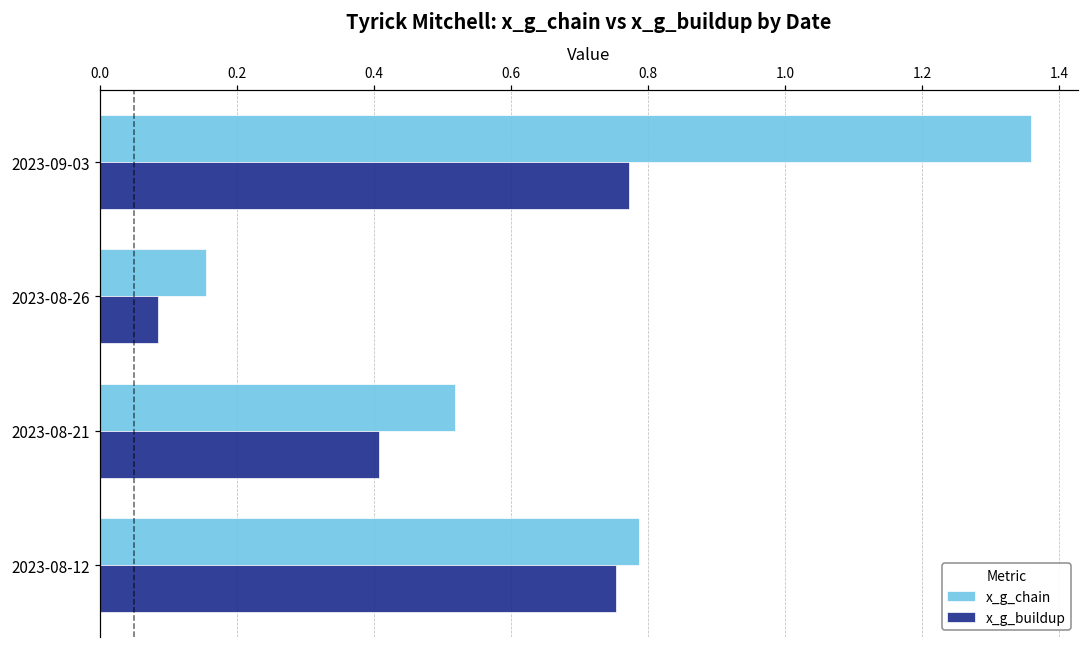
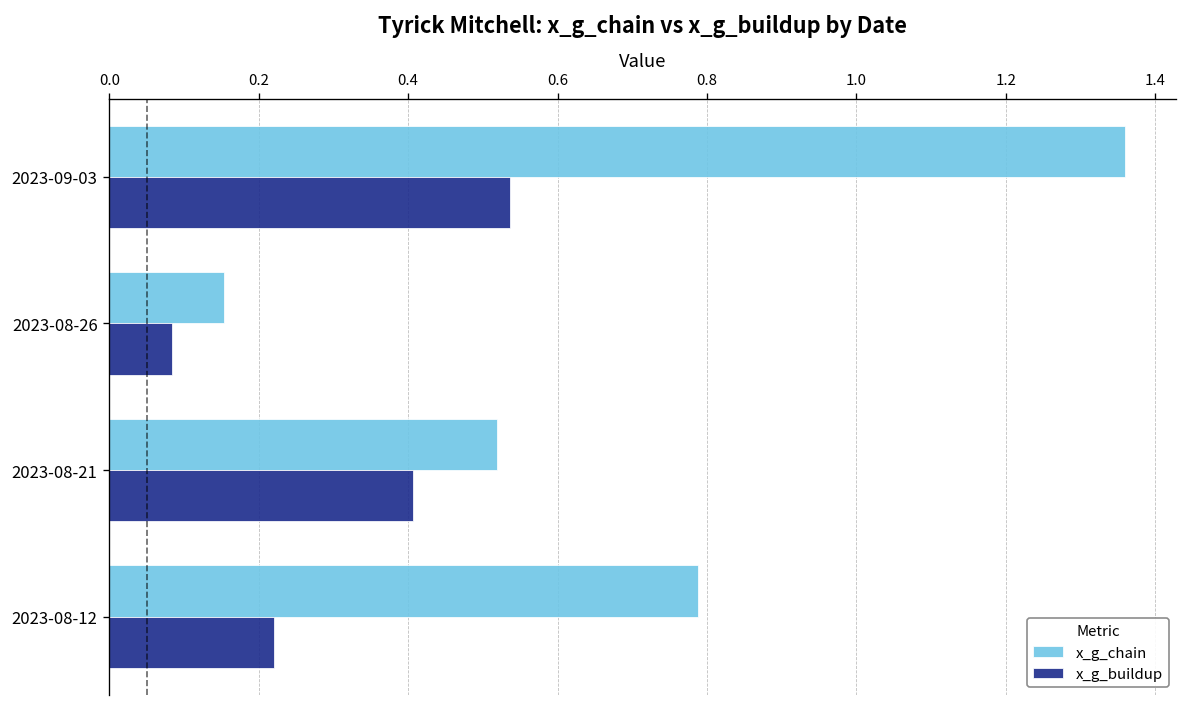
  {
    "x_g_chain": {
      "2023-09-03": 1.36,
      "2023-08-26": 0.15,
      "2023-08-21": 0.52,
      "2023-08-12": 0.79
    },
    "x_g_buildup": {
-     "2023-09-03": 0.77,
+     "2023-09-03": 0.54,
      "2023-08-26": 0.08,
      "2023-08-21": 0.41,
-     "2023-08-12": 0.75
+     "2023-08-12": 0.22
    }
  }
